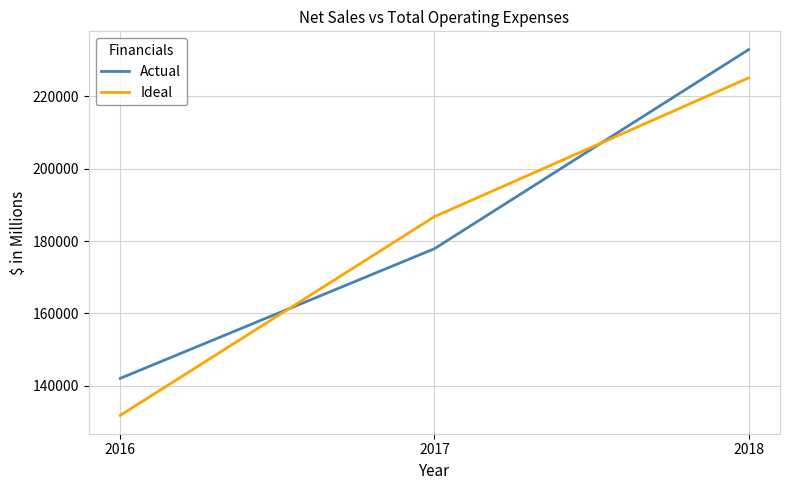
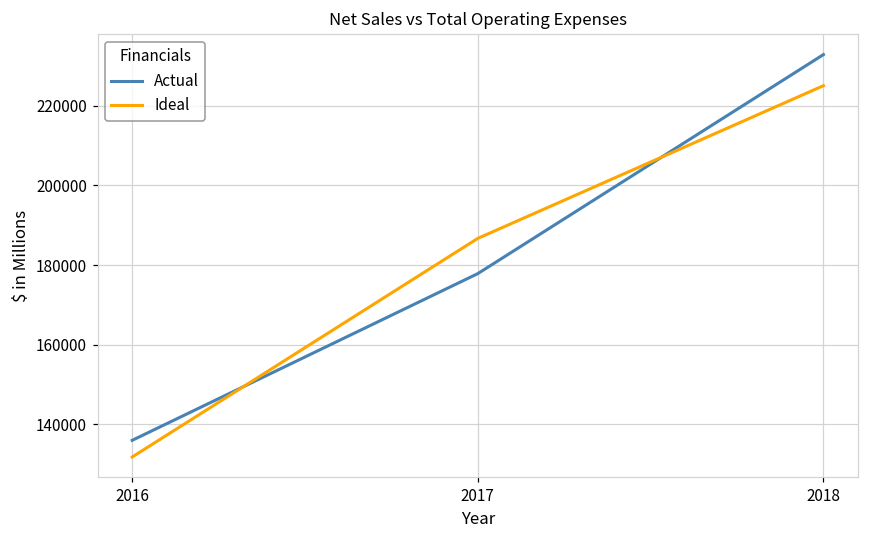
  {
    "Actual": {
-     "2016": 142000,
+     "2016": 136000,
      "2017": 178000,
      "2018": 233000
    },
    "Ideal": {
      "2016": 132000,
      "2017": 187000,
      "2018": 225000
    }
  }
